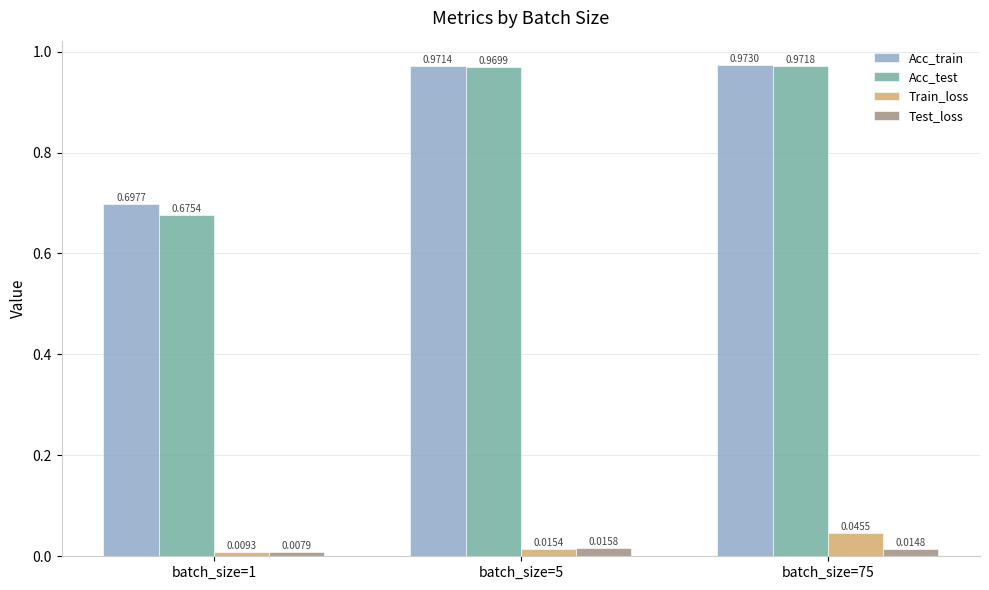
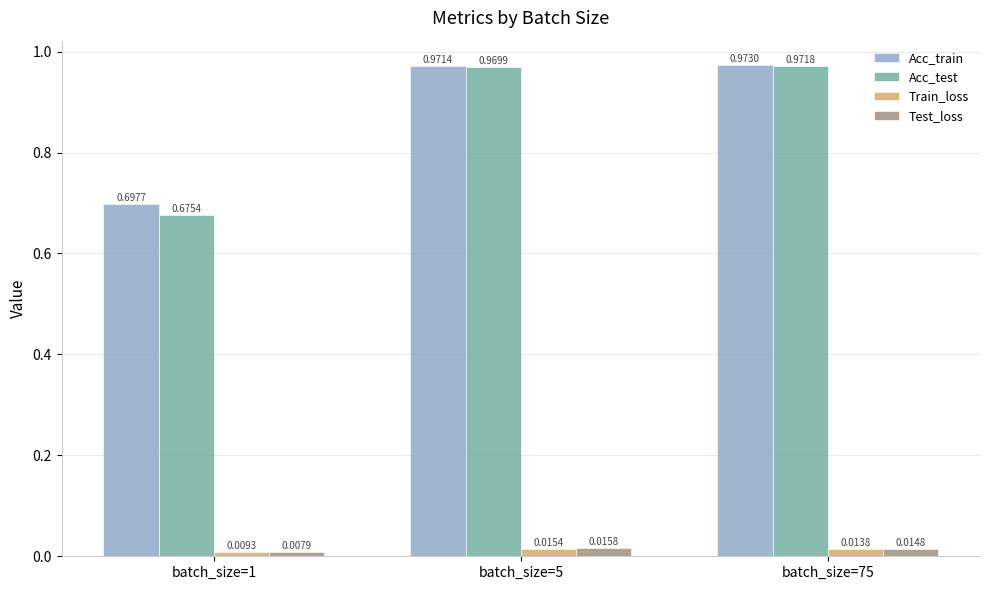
  {
    "Train_loss": {
      "batch_size=1": 0.0093,
      "batch_size=5": 0.0154,
-     "batch_size=75": 0.0455
+     "batch_size=75": 0.0138
    },
    "Test_loss": {
      "batch_size=1": 0.0079,
      "batch_size=5": 0.0158,
      "batch_size=75": 0.0148
    }
  }
